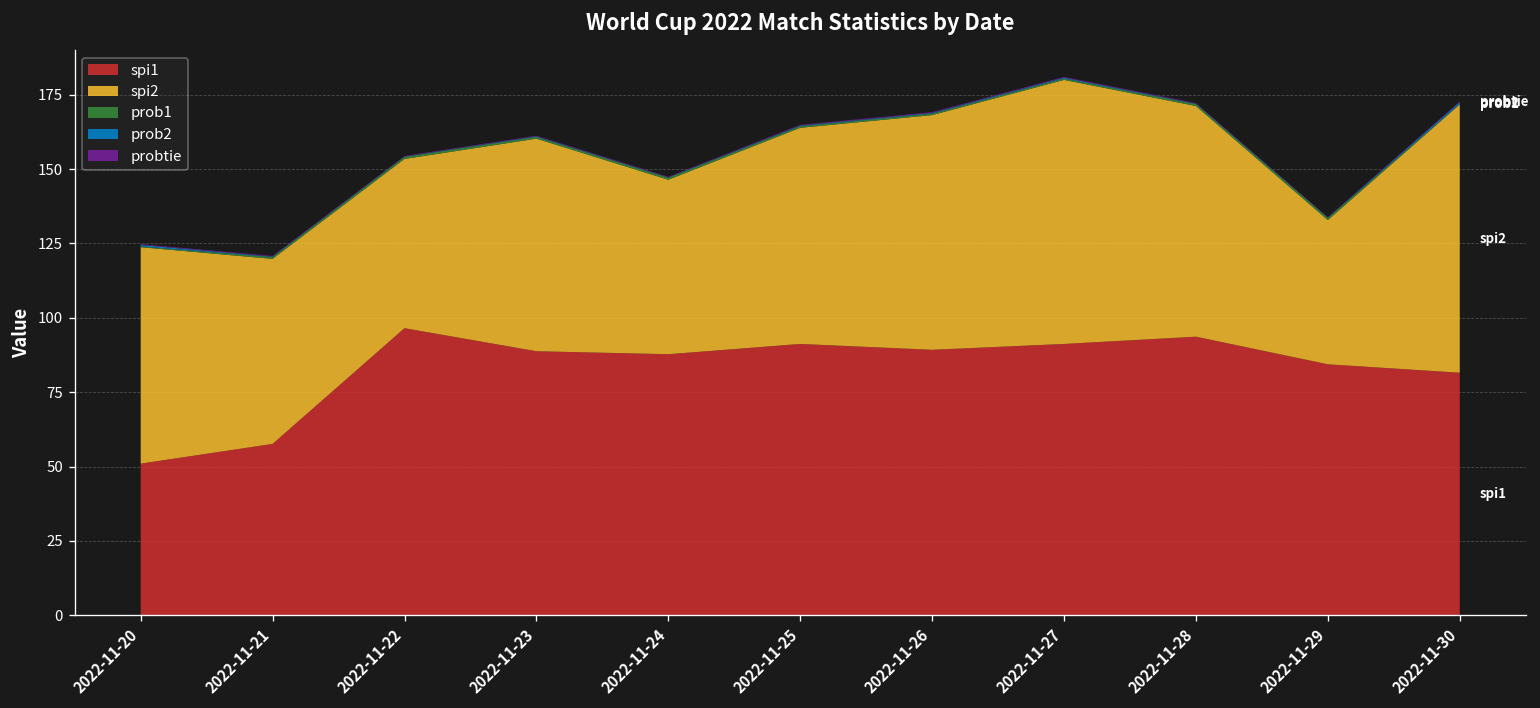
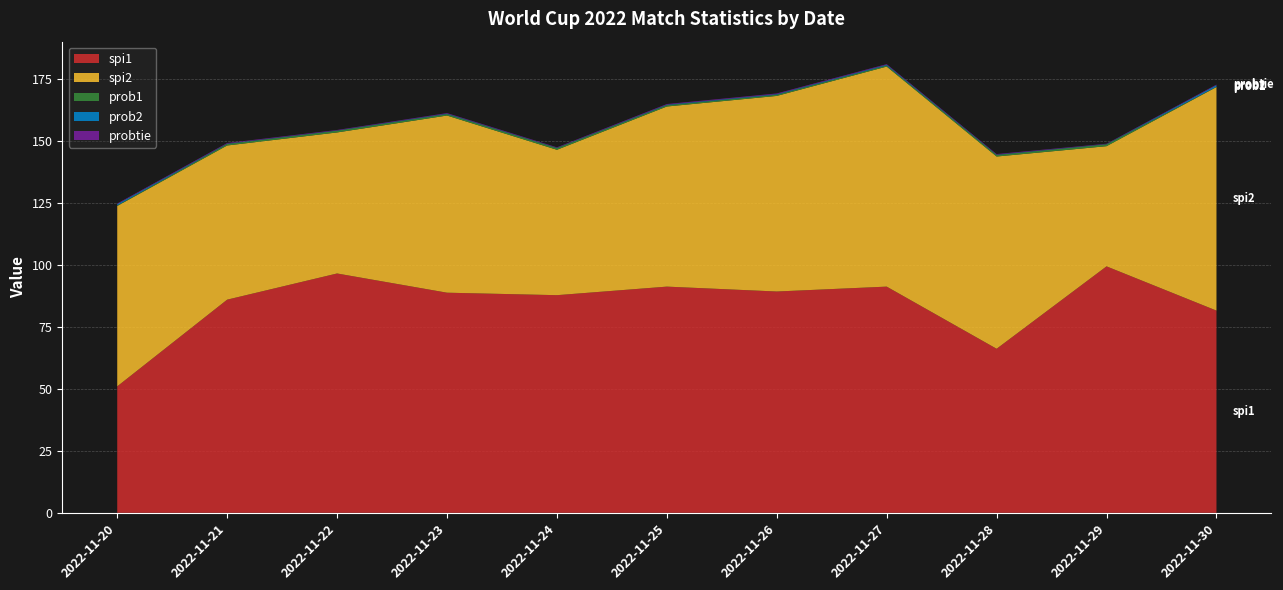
  {
    "spi1": {
      "2022-11-20": 51,
-     "2022-11-21": 58,
+     "2022-11-21": 86,
      "2022-11-22": 97,
      "2022-11-23": 89,
      "2022-11-24": 88,
      "2022-11-25": 91,
      "2022-11-26": 89,
      "2022-11-27": 91,
-     "2022-11-28": 94,
-     "2022-11-29": 84,
+     "2022-11-28": 66,
+     "2022-11-29": 99,
      "2022-11-30": 82
    }
  }
